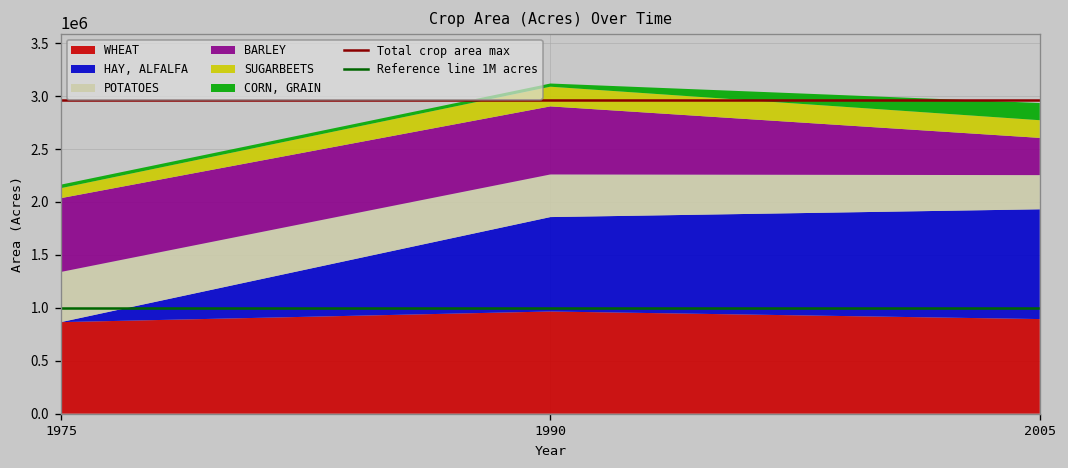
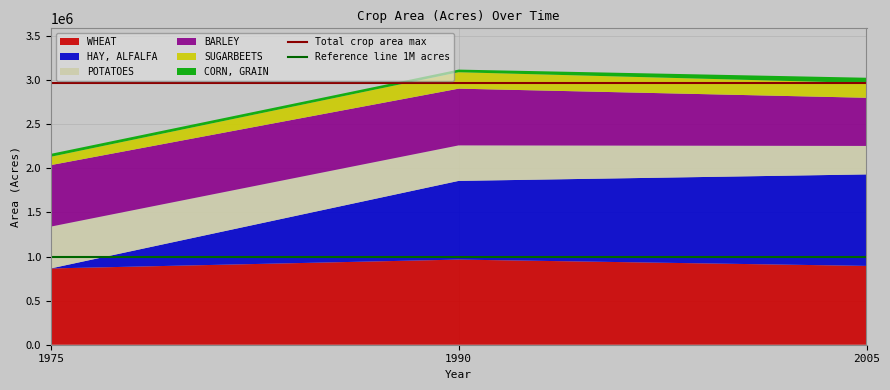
  {
    "WHEAT": {
      "1990": 1000000,
      "2005": 900000
    },
    "HAY, ALFALFA": {
      "1990": 900000,
      "2005": 1000000
    },
    "POTATOES": {
      "1975": 500000,
      "1990": 400000,
      "2005": 300000
    },
    "BARLEY": {
      "1975": 700000,
      "1990": 600000,
-     "2005": 400000
+     "2005": 500000
    },
    "SUGARBEETS": {
      "1975": 100000,
      "1990": 200000,
      "2005": 200000
    },
    "CORN, GRAIN": {
      "1975": 0,
      "1990": 0,
-     "2005": 200000
+     "2005": 100000
    }
  }
